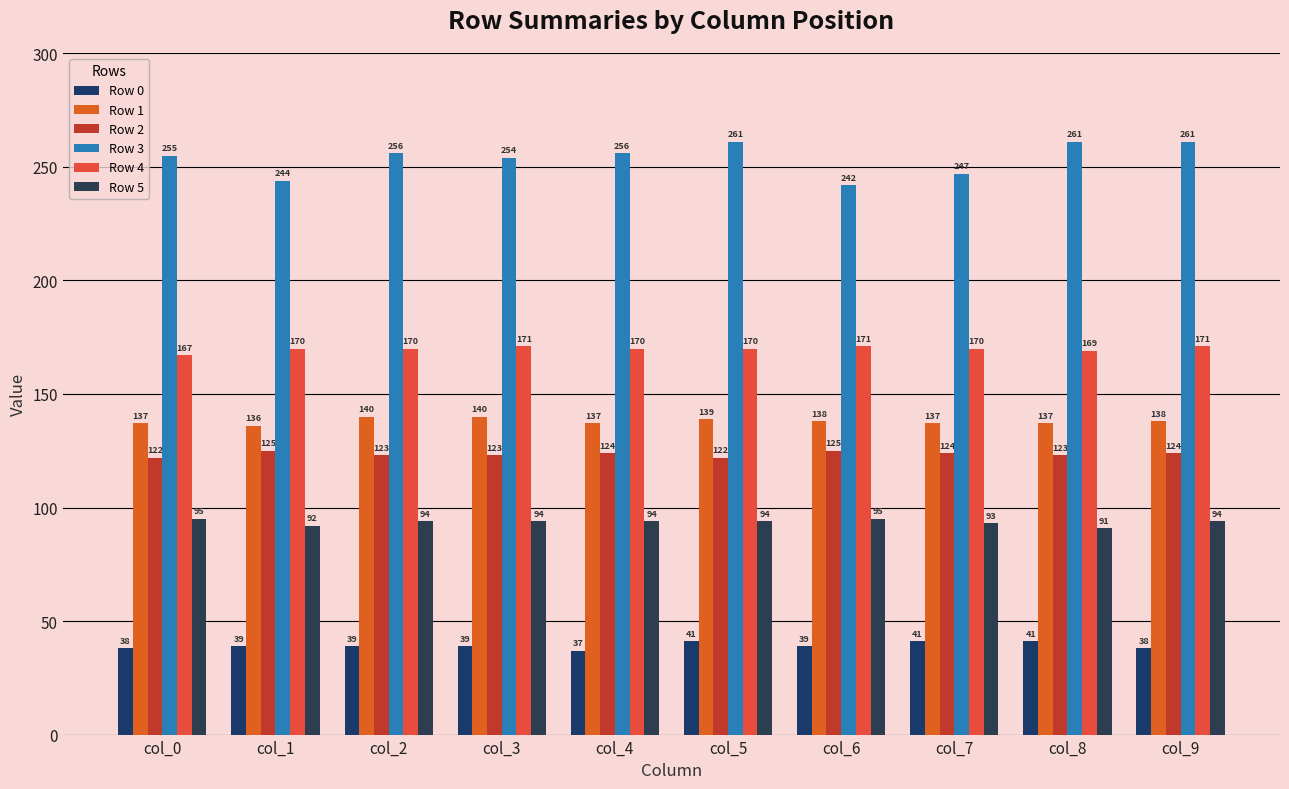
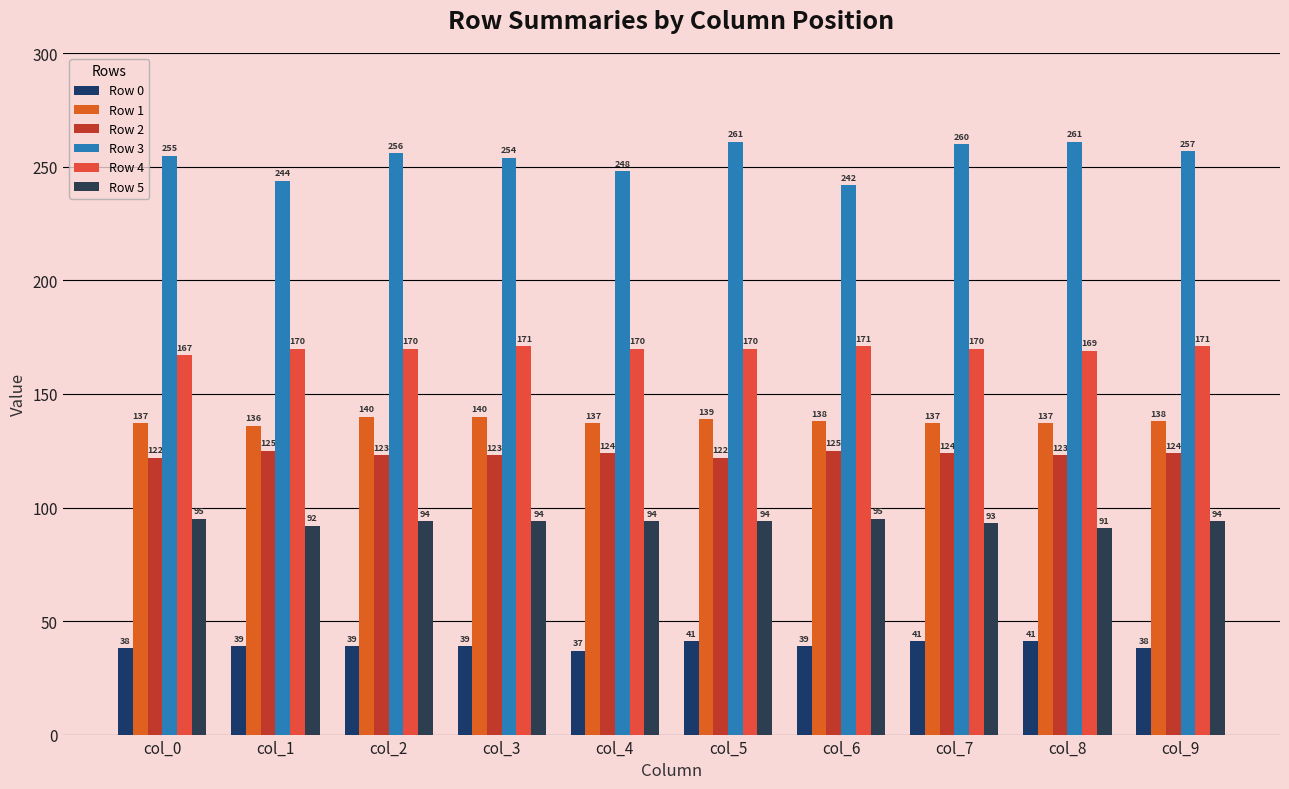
  {
    "Row 3": {
      "col_0": 255,
      "col_1": 244,
      "col_2": 256,
      "col_3": 254,
-     "col_4": 256,
+     "col_4": 248,
      "col_5": 261,
      "col_6": 242,
-     "col_7": 247,
+     "col_7": 260,
      "col_8": 261,
-     "col_9": 261
+     "col_9": 257
    }
  }
